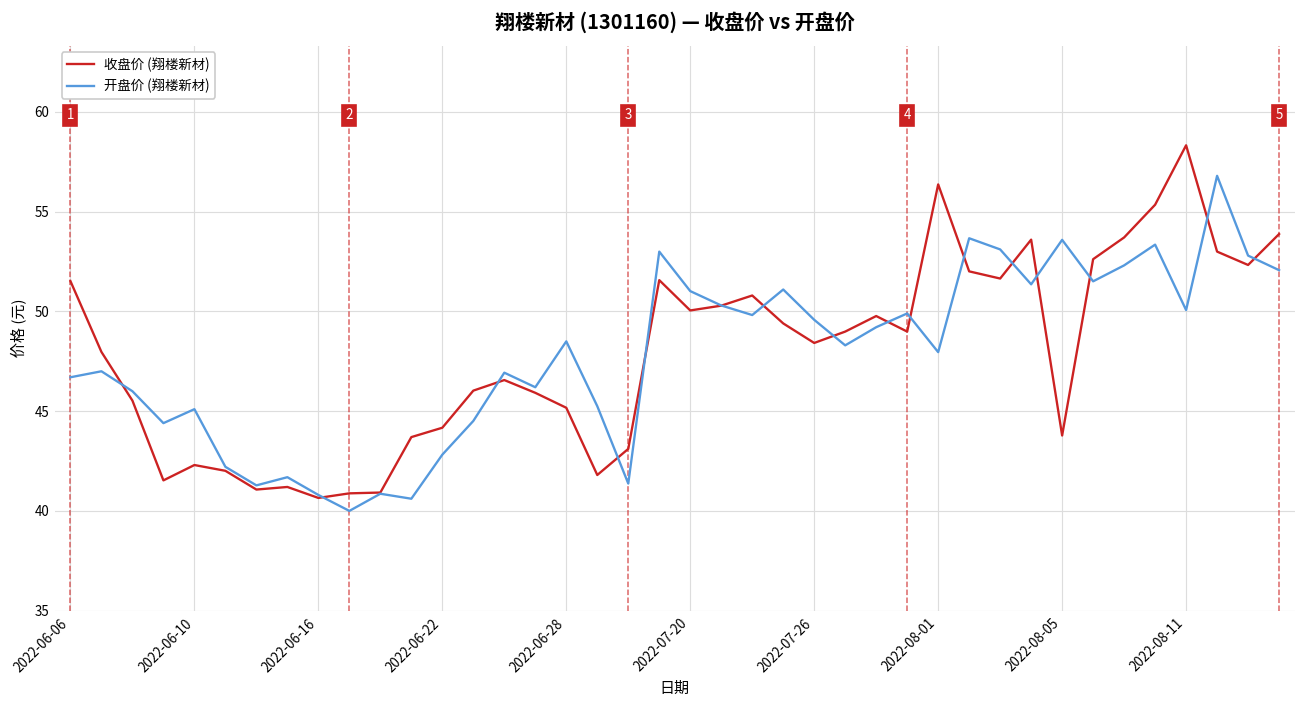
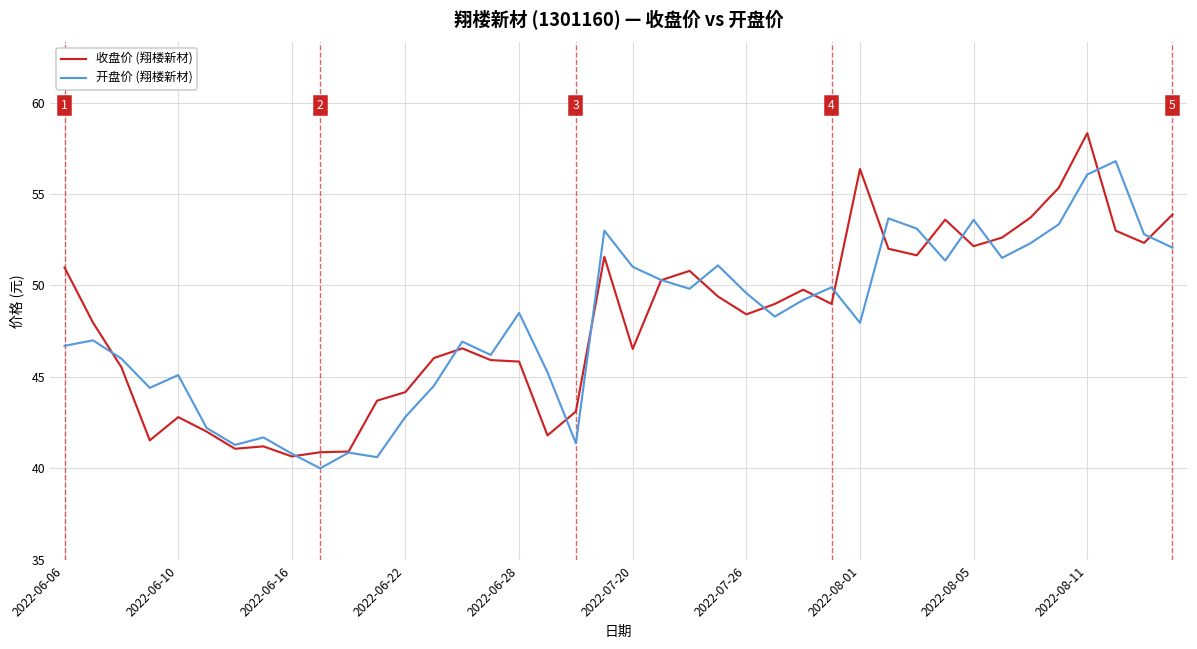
  {
    "收盘价 (翔楼新材)": {
-     "2022-06-06": 51.5,
-     "2022-06-10": 42.3,
+     "2022-06-06": 51.0,
+     "2022-06-10": 42.8,
      "2022-06-22": 44.2,
-     "2022-06-28": 45.2,
-     "2022-07-20": 50.1,
+     "2022-06-28": 45.8,
+     "2022-07-20": 46.5,
      "2022-07-26": 48.4,
      "2022-08-01": 56.4,
-     "2022-08-05": 43.8,
+     "2022-08-05": 52.2,
      "2022-08-11": 58.3
    },
    "开盘价 (翔楼新材)": {
      "2022-06-06": 46.7,
      "2022-06-10": 45.1,
      "2022-06-22": 42.8,
      "2022-06-28": 48.5,
      "2022-07-20": 51.0,
      "2022-07-26": 49.6,
      "2022-08-01": 48.0,
      "2022-08-05": 53.6,
-     "2022-08-11": 50.1
+     "2022-08-11": 56.1
    }
  }
